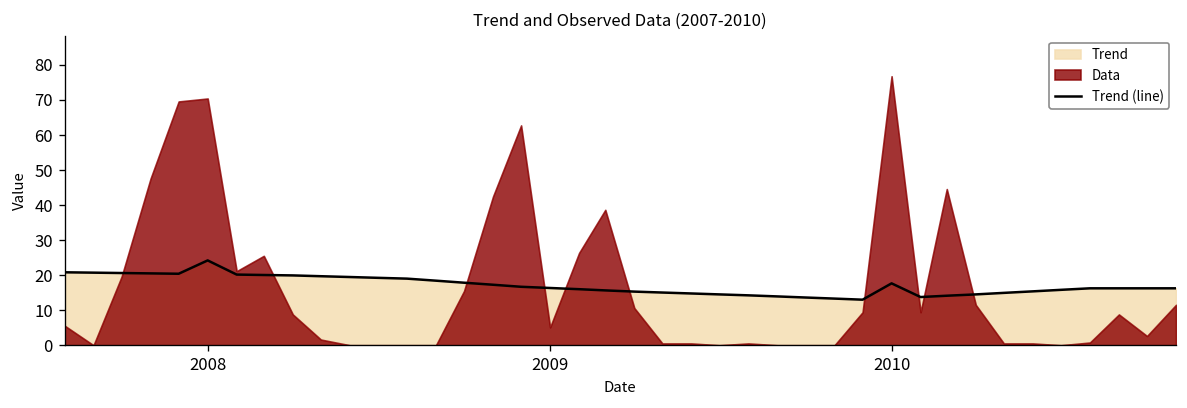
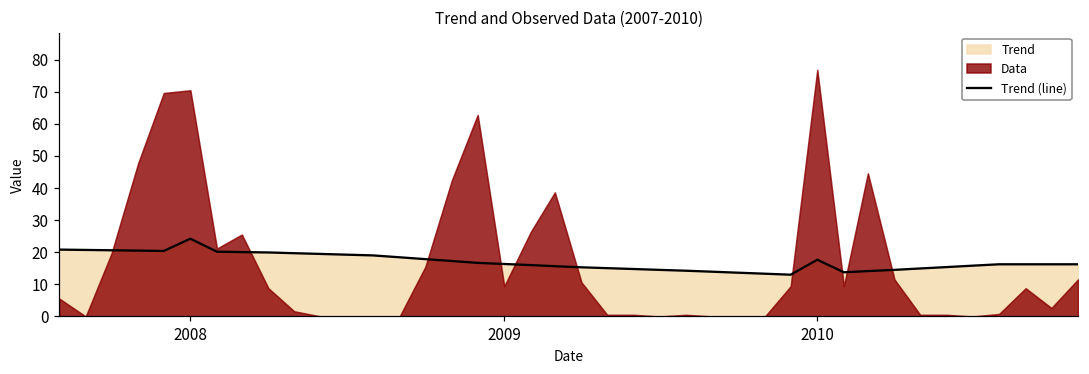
  {
    "Trend": {
      "2008": 24,
      "2009": 16,
      "2010": 18
    },
    "Data": {
      "2008": 70,
-     "2009": 5,
+     "2009": 9,
      "2010": 77
    }
  }
